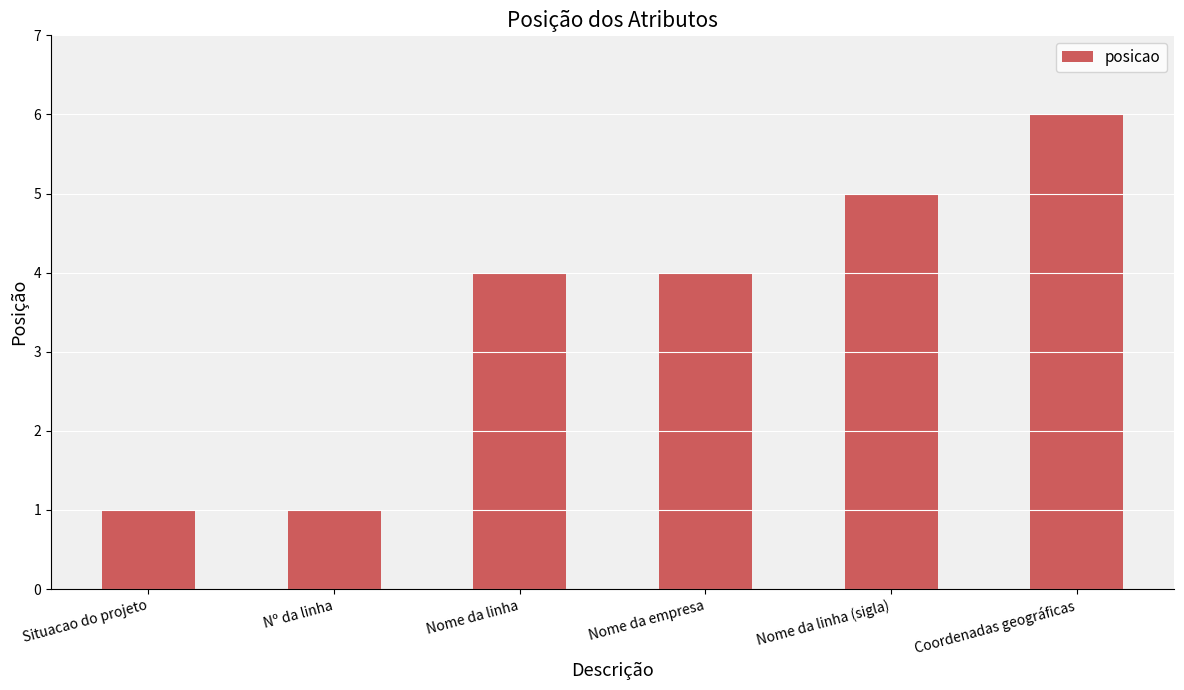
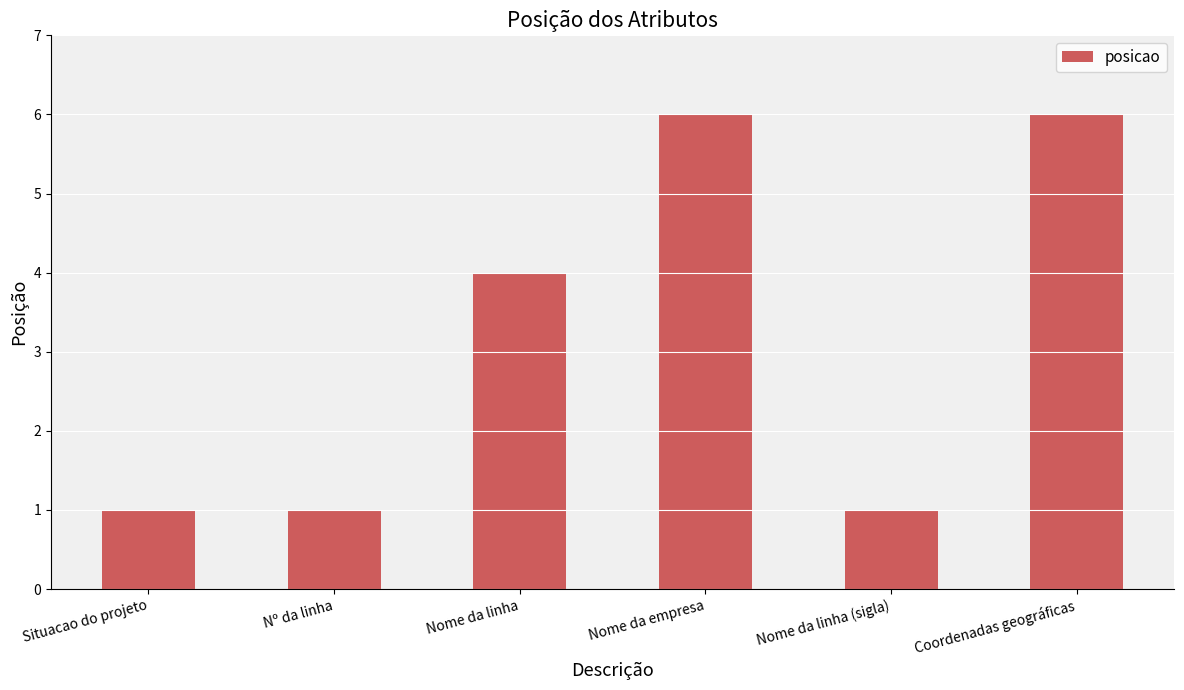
  {
    "Situacao do projeto": 1,
    "Nº da linha": 1,
    "Nome da linha": 4,
-   "Nome da empresa": 4,
-   "Nome da linha (sigla)": 5,
+   "Nome da empresa": 6,
+   "Nome da linha (sigla)": 1,
    "Coordenadas geográficas": 6
  }
